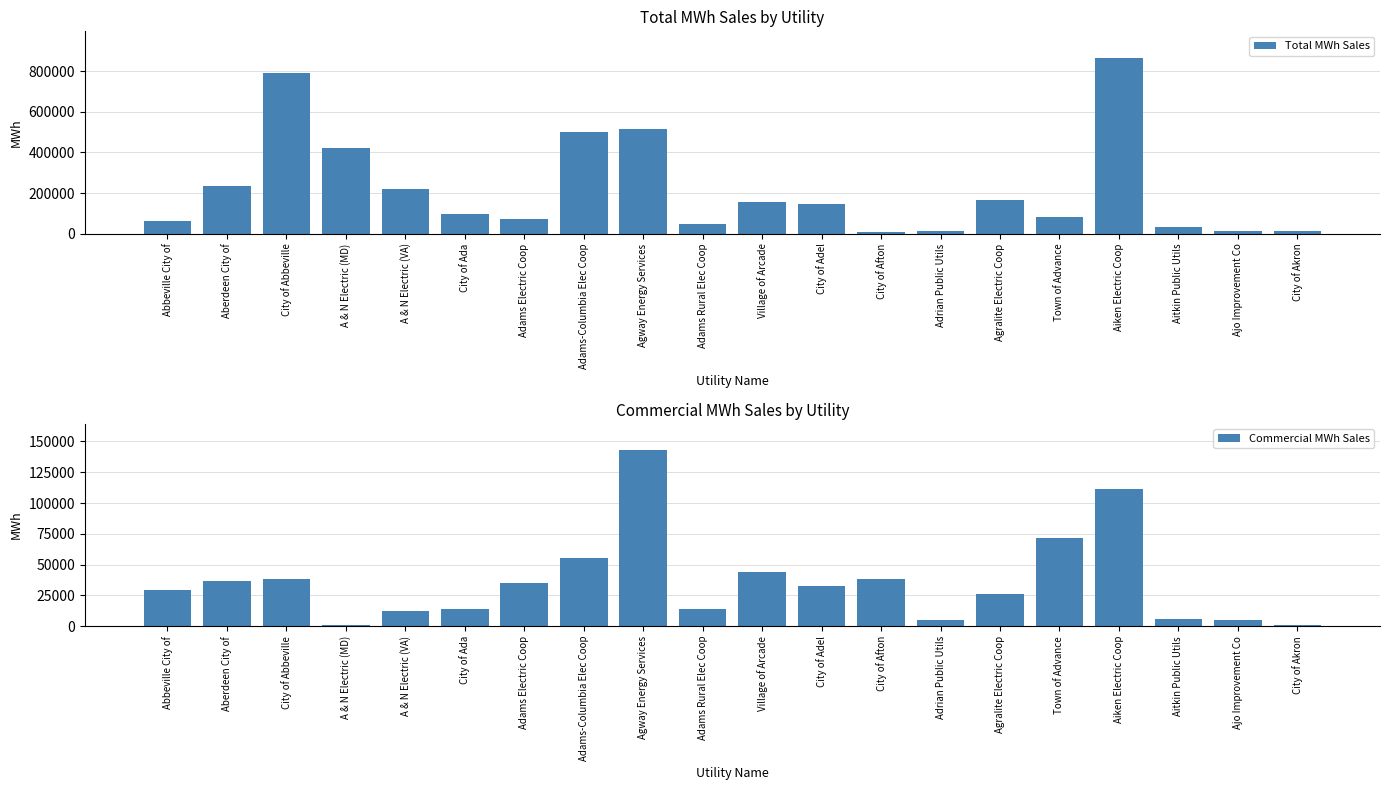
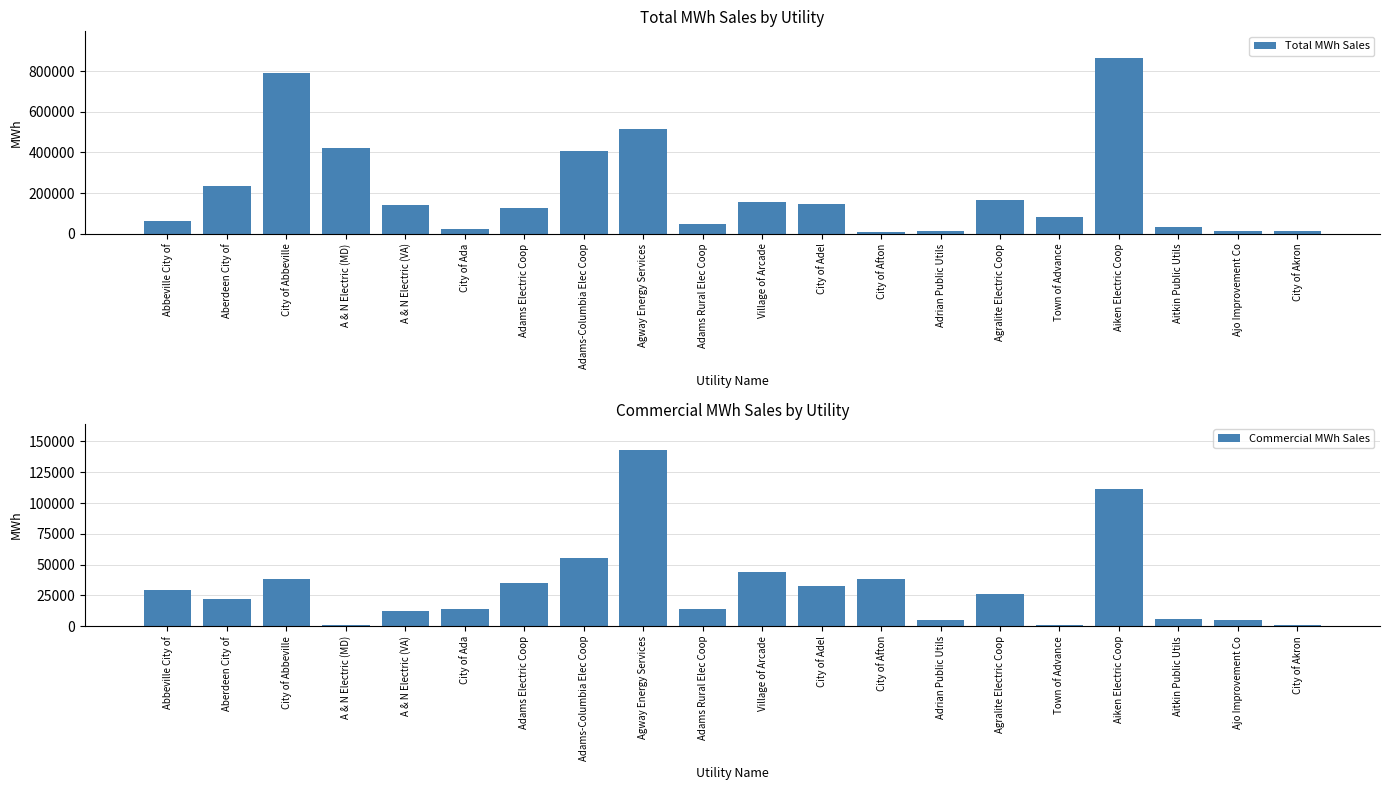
  {
    "Total MWh Sales by Utility": {
      "Abbeville City of": 60000,
      "Aberdeen City of": 230000,
      "City of Abbeville": 790000,
      "A & N Electric (MD)": 420000,
-     "A & N Electric (VA)": 220000,
-     "City of Ada": 100000,
-     "Adams Electric Coop": 70000,
-     "Adams-Columbia Elec Coop": 500000,
+     "A & N Electric (VA)": 140000,
+     "City of Ada": 20000,
+     "Adams Electric Coop": 130000,
+     "Adams-Columbia Elec Coop": 410000,
      "Agway Energy Services": 520000,
      "Adams Rural Elec Coop": 50000,
      "Village of Arcade": 160000,
      "City of Adel": 150000,
      "Agralite Electric Coop": 170000,
      "Town of Advance": 80000,
      "Aiken Electric Coop": 870000,
      "Aitkin Public Utils": 30000,
      "Ajo Improvement Co": 10000,
      "City of Akron": 10000
    },
    "Commercial MWh Sales by Utility": {
      "Abbeville City of": 29000,
-     "Aberdeen City of": 37000,
+     "Aberdeen City of": 22000,
      "City of Abbeville": 38000,
      "A & N Electric (VA)": 12000,
      "City of Ada": 14000,
      "Adams Electric Coop": 35000,
      "Adams-Columbia Elec Coop": 56000,
      "Agway Energy Services": 143000,
      "Adams Rural Elec Coop": 14000,
      "Village of Arcade": 44000,
      "City of Adel": 32000,
      "City of Afton": 38000,
      "Adrian Public Utils": 5000,
      "Agralite Electric Coop": 26000,
-     "Town of Advance": 71000,
+     "Town of Advance": 1000,
      "Aiken Electric Coop": 111000,
      "Aitkin Public Utils": 6000,
      "Ajo Improvement Co": 5000
    }
  }
